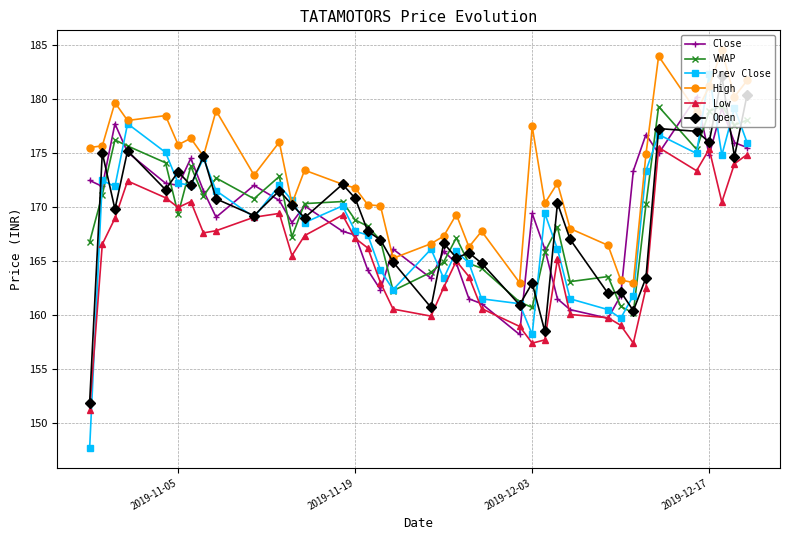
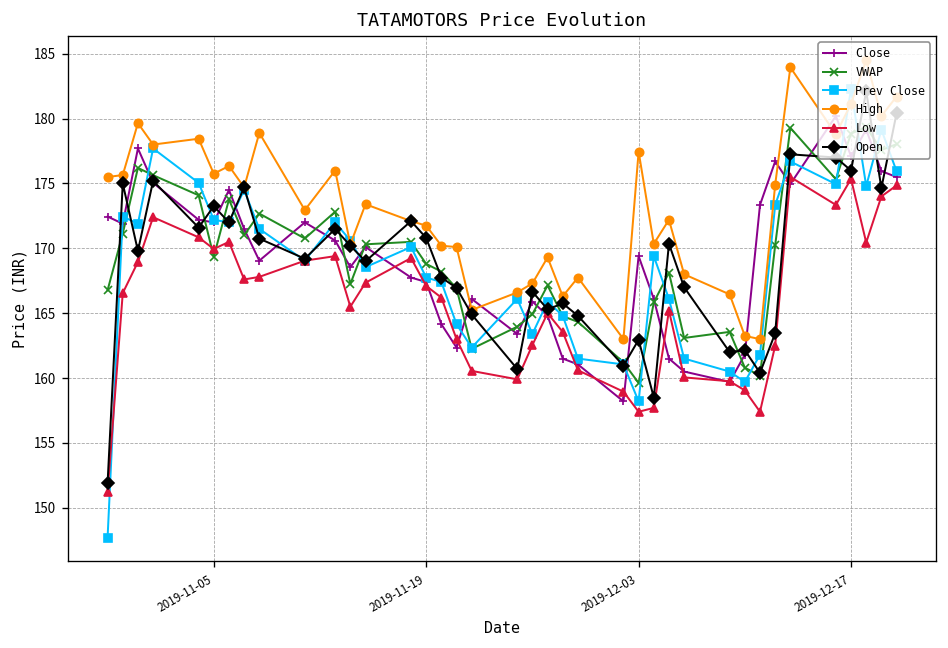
  {
    "Close": {
      "2019-11-19": 167.4,
      "2019-12-03": 169.4,
-     "2019-12-17": 174.8
+     "2019-12-17": 177.1
    },
    "VWAP": {
      "2019-11-05": 169.4,
      "2019-11-19": 168.8,
-     "2019-12-03": 160.7
+     "2019-12-03": 159.6
    },
    "Prev Close": {
      "2019-11-19": 167.8,
      "2019-12-03": 158.2
    },
    "High": {
      "2019-11-05": 175.8,
      "2019-11-19": 171.8,
      "2019-12-03": 177.5
    },
    "Low": {
      "2019-11-05": 170.0,
      "2019-11-19": 167.1,
      "2019-12-03": 157.4,
      "2019-12-17": 175.4
    },
    "Open": {
      "2019-11-05": 173.3,
      "2019-11-19": 170.8,
      "2019-12-03": 163.0,
      "2019-12-17": 176.0
    }
  }
